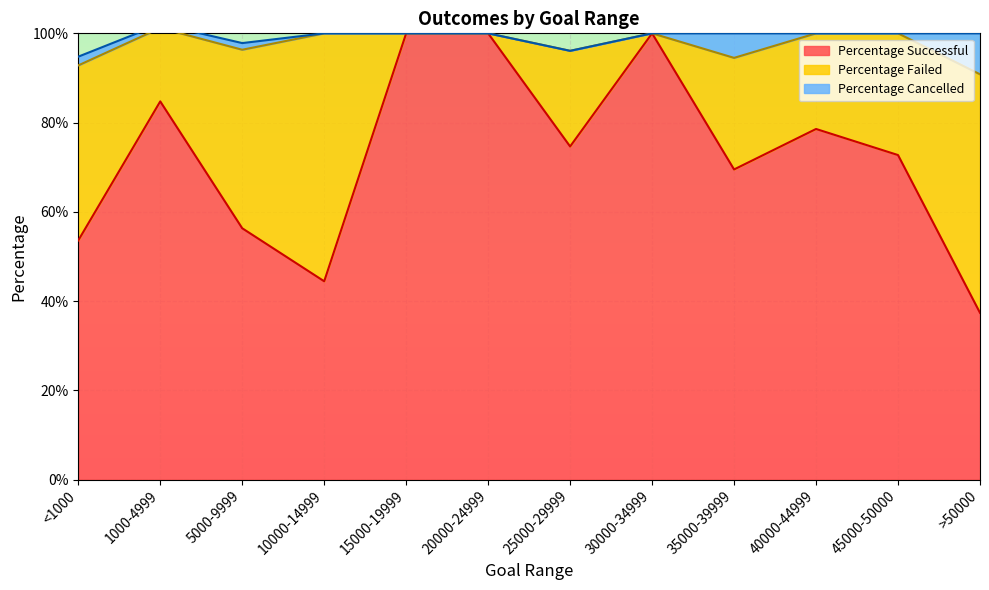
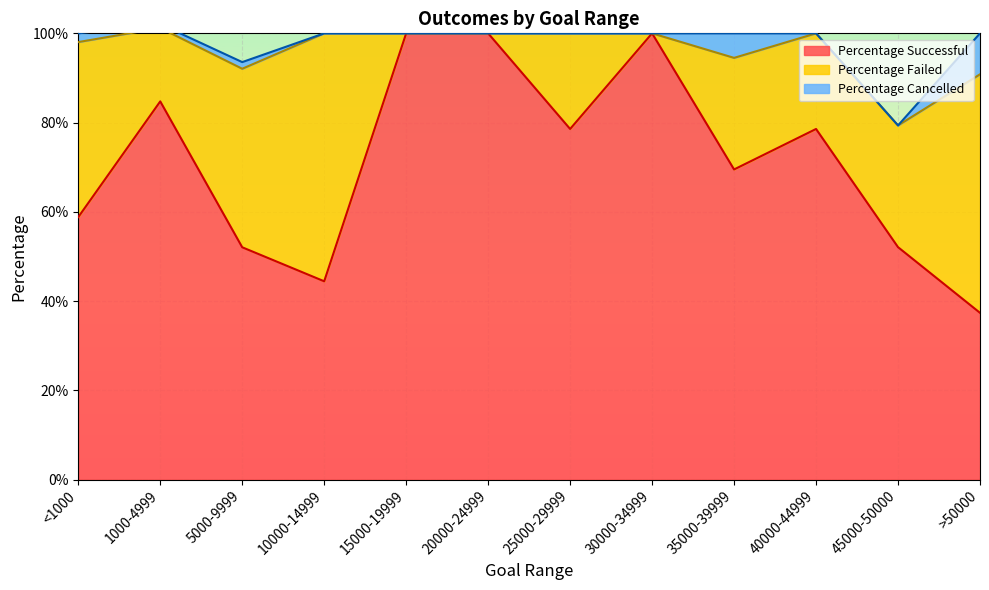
  {
    "Percentage Successful": {
-     "<1000": "54%",
+     "<1000": "59%",
      "1000-4999": "85%",
-     "5000-9999": "56%",
+     "5000-9999": "52%",
      "10000-14999": "44%",
-     "25000-29999": "75%",
+     "25000-29999": "79%",
      "35000-39999": "70%",
      "40000-44999": "79%",
-     "45000-50000": "73%",
+     "45000-50000": "52%",
      ">50000": "37%"
    },
    "Percentage Failed": {
      "<1000": "39%",
      "5000-9999": "40%",
      "35000-39999": "25%",
      ">50000": "53%"
    },
    "Percentage Cancelled": {
      "<1000": "2%",
      "5000-9999": "1%",
      "35000-39999": "6%",
      ">50000": "9%"
    }
  }
